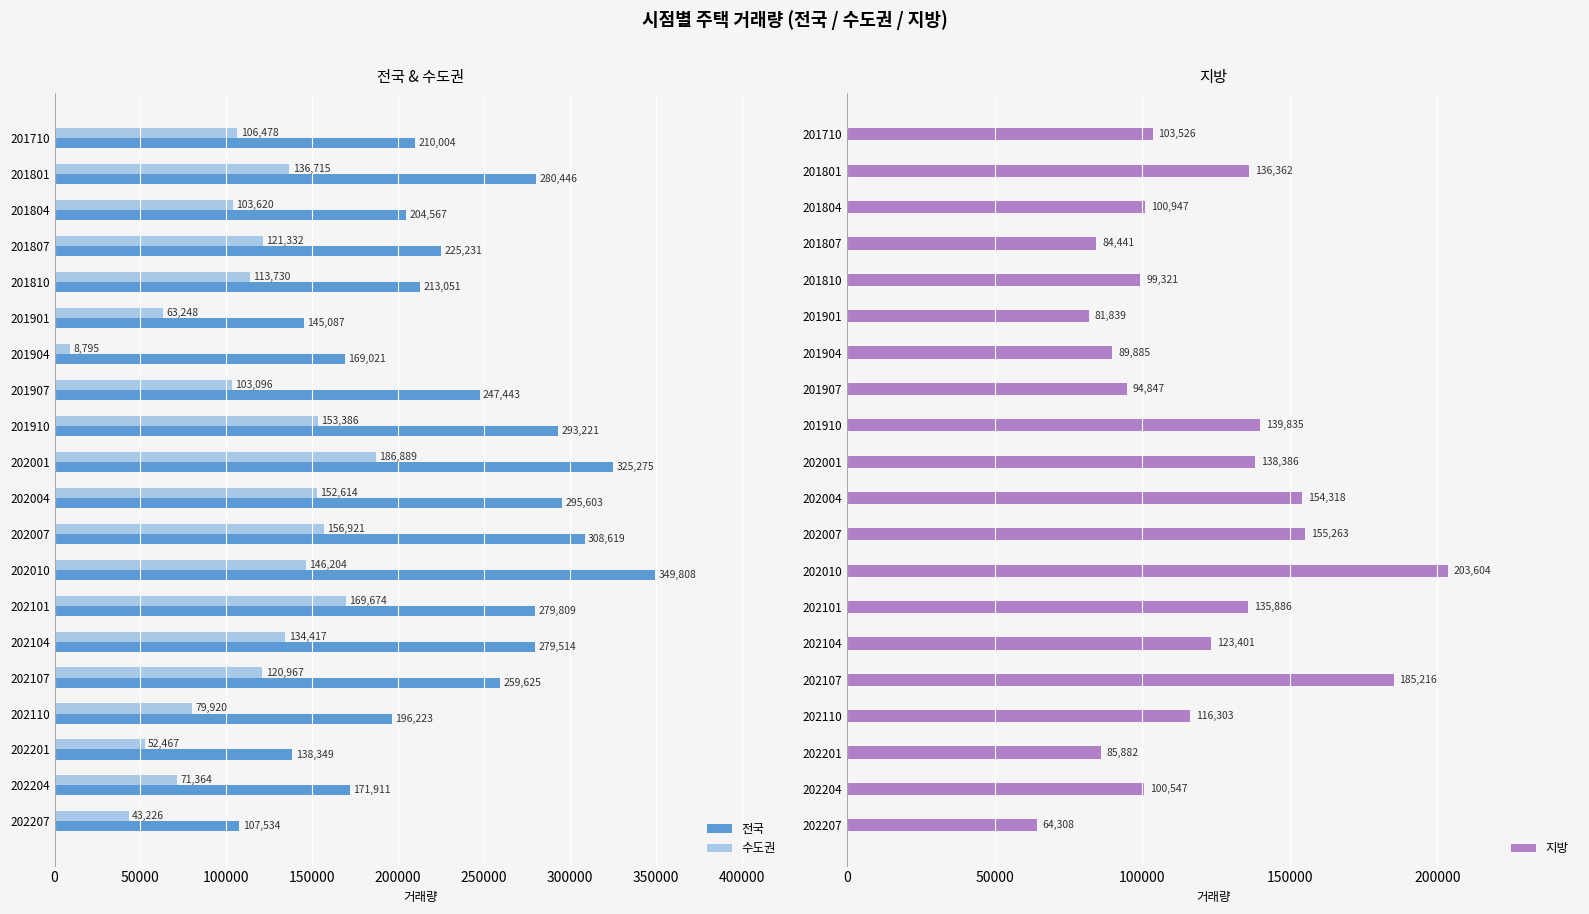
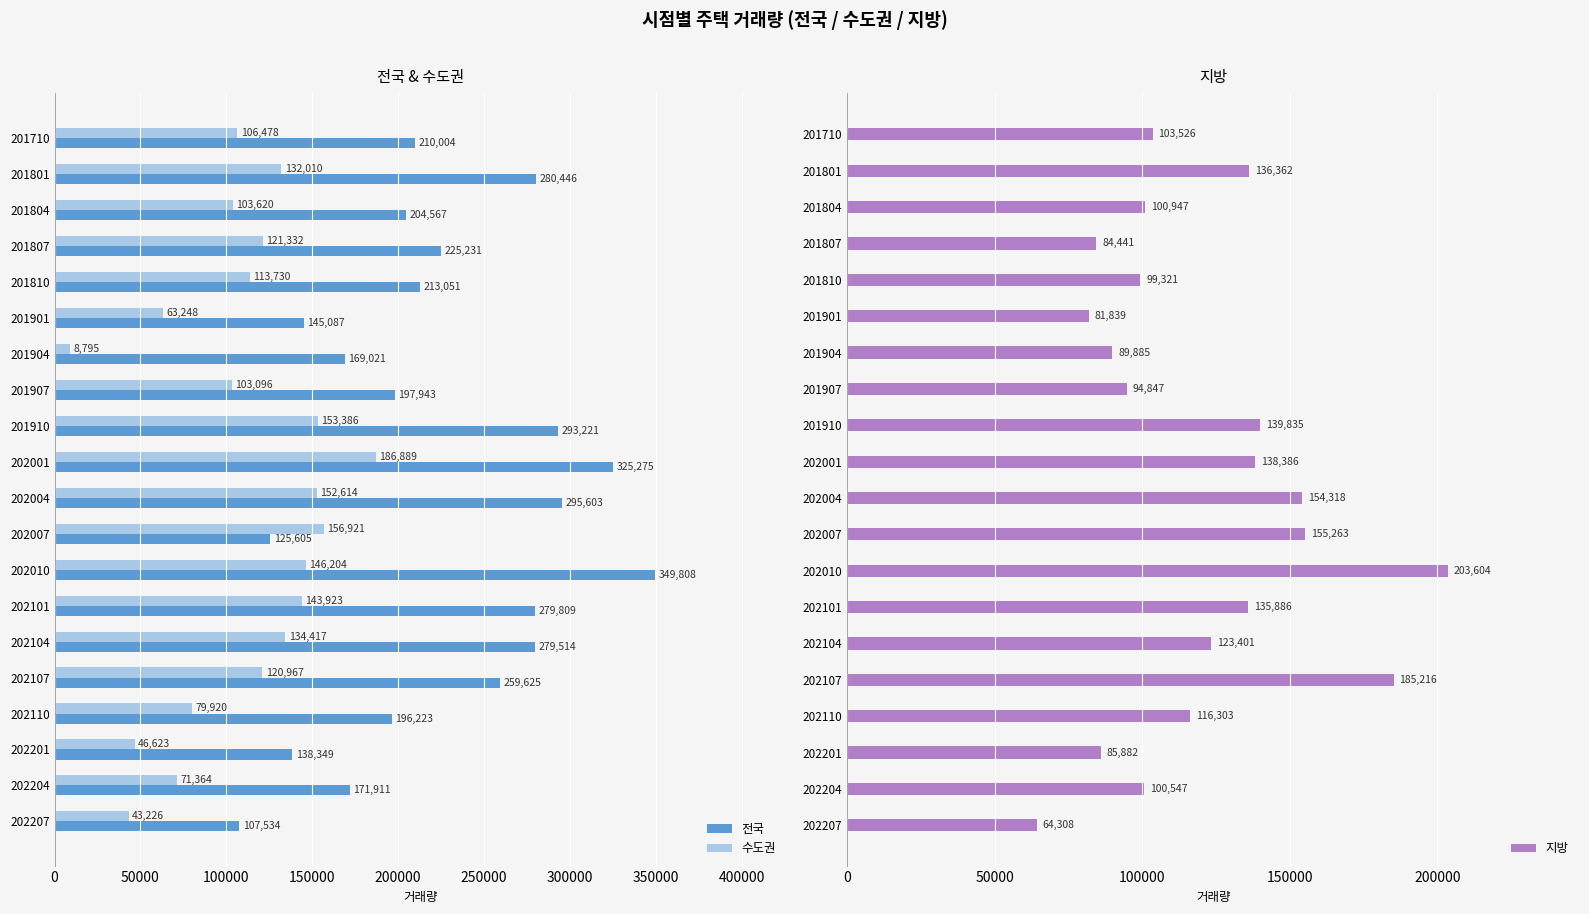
  {
    "전국 & 수도권": {
      "전국": {
        "201710": "210,004",
        "201801": "280,446",
        "201804": "204,567",
        "201807": "225,231",
        "201810": "213,051",
        "201901": "145,087",
        "201904": "169,021",
-       "201907": "247,443",
+       "201907": "197,943",
        "201910": "293,221",
        "202001": "325,275",
        "202004": "295,603",
-       "202007": "308,619",
+       "202007": "125,605",
        "202010": "349,808",
        "202101": "279,809",
        "202104": "279,514",
        "202107": "259,625",
        "202110": "196,223",
        "202201": "138,349",
        "202204": "171,911",
        "202207": "107,534"
      },
      "수도권": {
        "201710": "106,478",
-       "201801": "136,715",
+       "201801": "132,010",
        "201804": "103,620",
        "201807": "121,332",
        "201810": "113,730",
        "201901": "63,248",
        "201904": "8,795",
        "201907": "103,096",
        "201910": "153,386",
        "202001": "186,889",
        "202004": "152,614",
        "202007": "156,921",
        "202010": "146,204",
-       "202101": "169,674",
+       "202101": "143,923",
        "202104": "134,417",
        "202107": "120,967",
        "202110": "79,920",
-       "202201": "52,467",
+       "202201": "46,623",
        "202204": "71,364",
        "202207": "43,226"
      }
    },
    "지방": {
      "201710": "103,526",
      "201801": "136,362",
      "201804": "100,947",
      "201807": "84,441",
      "201810": "99,321",
      "201901": "81,839",
      "201904": "89,885",
      "201907": "94,847",
      "201910": "139,835",
      "202001": "138,386",
      "202004": "154,318",
      "202007": "155,263",
      "202010": "203,604",
      "202101": "135,886",
      "202104": "123,401",
      "202107": "185,216",
      "202110": "116,303",
      "202201": "85,882",
      "202204": "100,547",
      "202207": "64,308"
    }
  }
